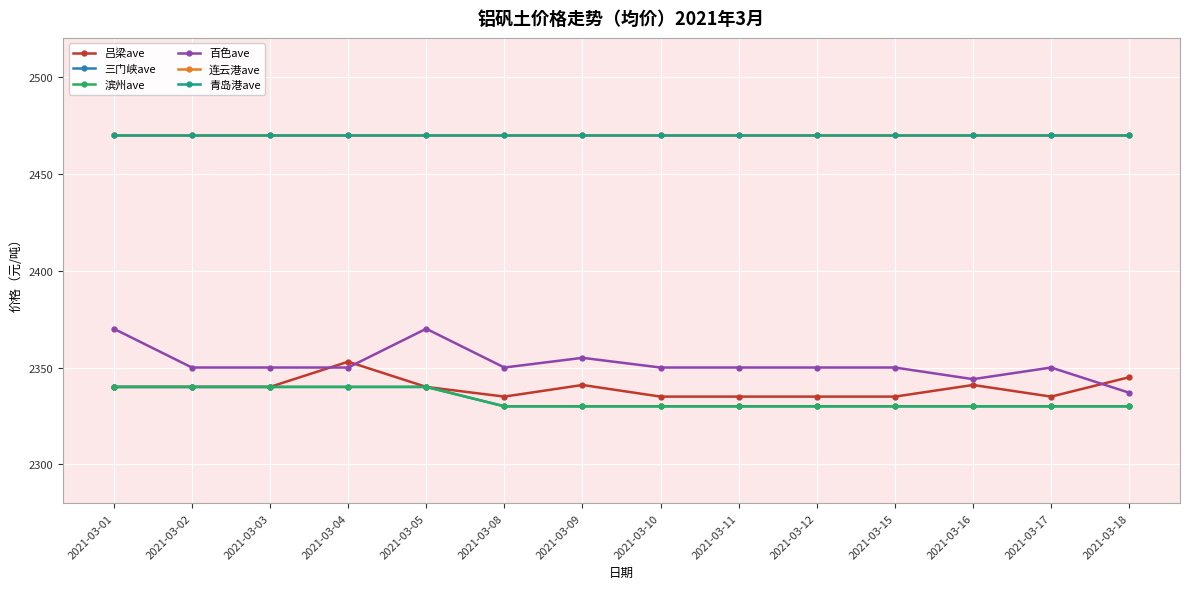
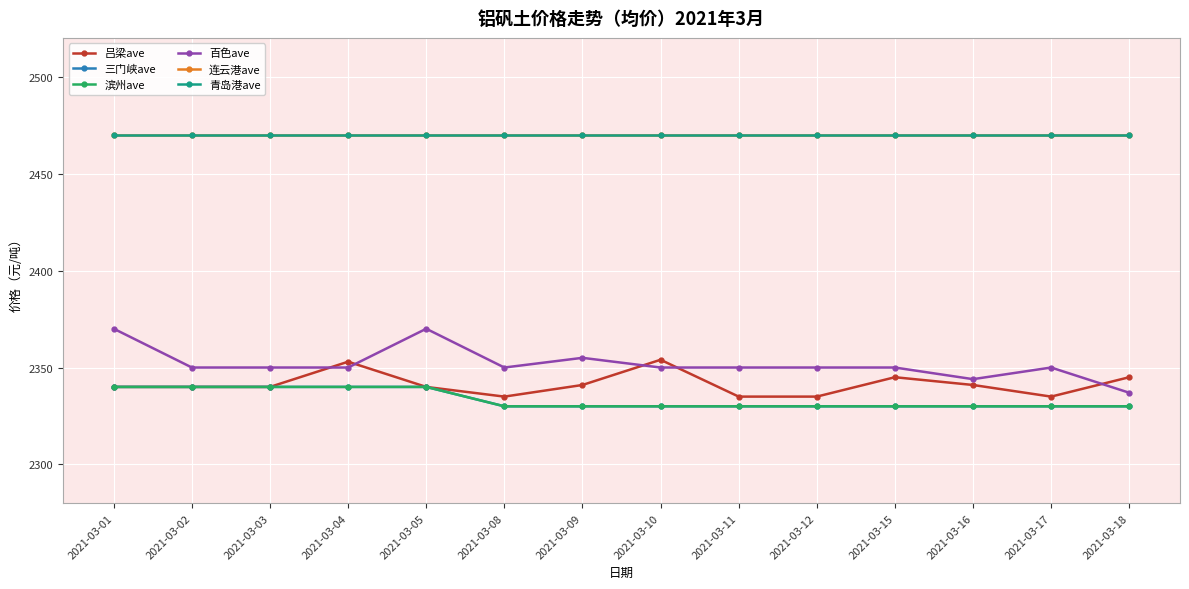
  {
    "吕梁ave": {
      "2021-03-04": 2353,
      "2021-03-08": 2335,
      "2021-03-09": 2341,
-     "2021-03-10": 2335,
+     "2021-03-10": 2354,
      "2021-03-11": 2335,
      "2021-03-12": 2335,
-     "2021-03-15": 2335,
+     "2021-03-15": 2345,
      "2021-03-16": 2341,
      "2021-03-17": 2335,
      "2021-03-18": 2345
    },
    "百色ave": {
      "2021-03-01": 2370,
      "2021-03-02": 2350,
      "2021-03-03": 2350,
      "2021-03-04": 2350,
      "2021-03-05": 2370,
      "2021-03-08": 2350,
      "2021-03-09": 2355,
      "2021-03-10": 2350,
      "2021-03-11": 2350,
      "2021-03-12": 2350,
      "2021-03-15": 2350,
      "2021-03-16": 2344,
      "2021-03-17": 2350,
      "2021-03-18": 2337
    }
  }
